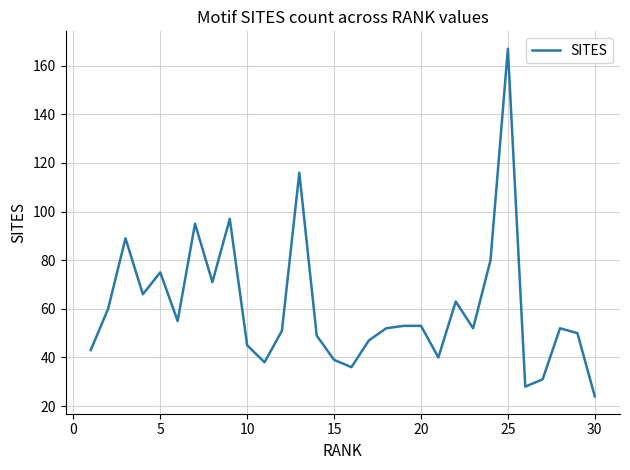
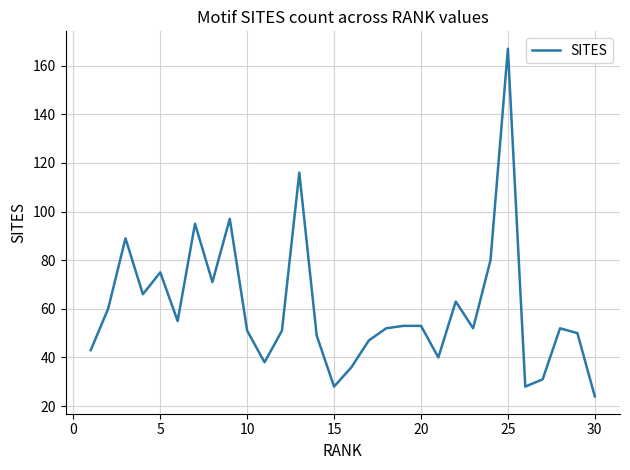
  {
    "5": 75,
-   "10": 45,
-   "15": 39,
+   "10": 51,
+   "15": 28,
    "20": 53,
    "25": 167,
    "30": 24
  }
